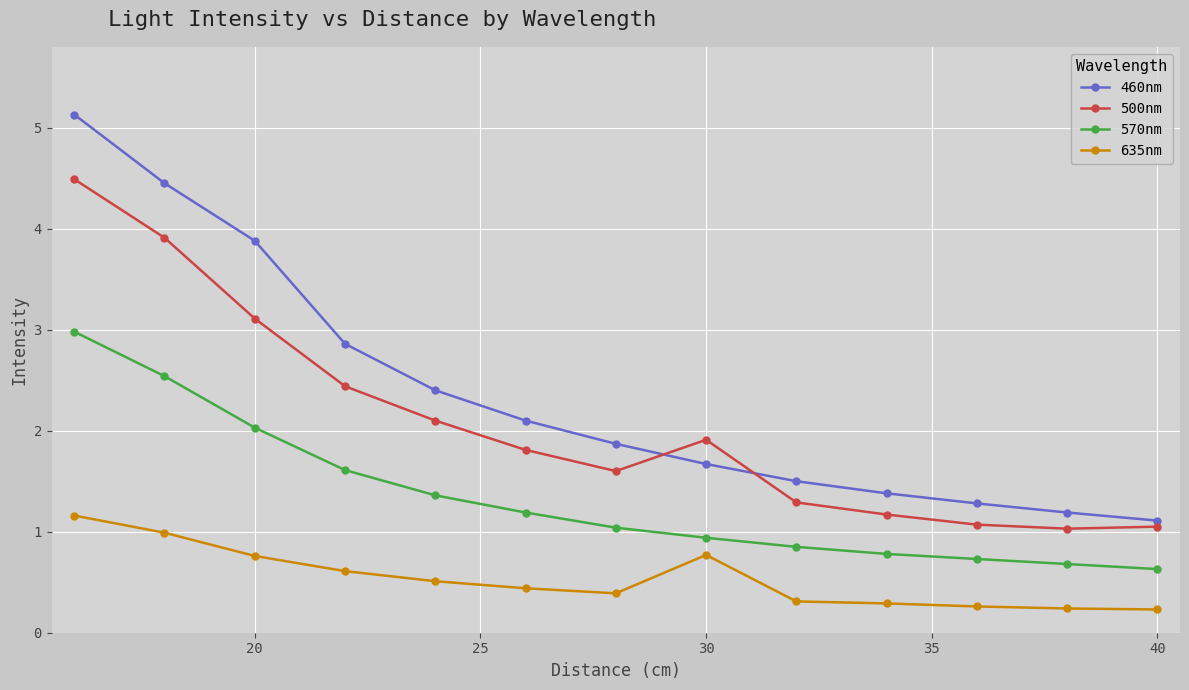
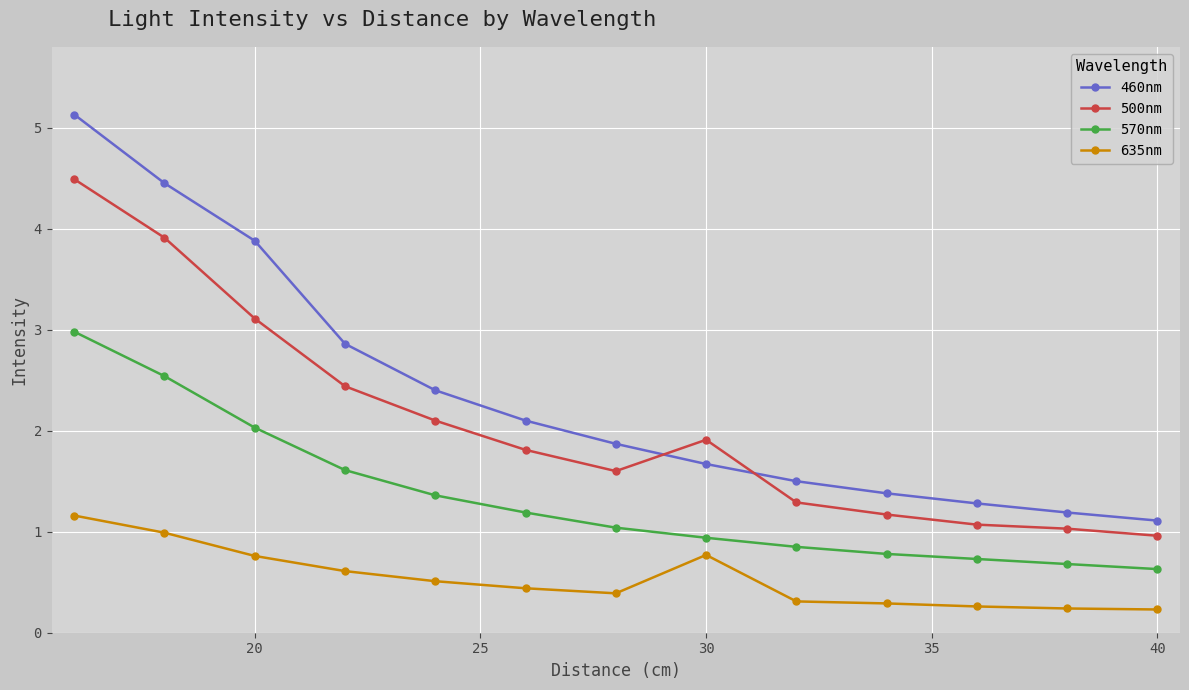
  {
    "460nm": {
      "20": 3.88,
      "30": 1.67,
      "40": 1.11
    },
    "500nm": {
      "20": 3.11,
      "30": 1.91,
-     "40": 1.05
+     "40": 0.96
    },
    "570nm": {
      "20": 2.03,
      "30": 0.94,
      "40": 0.63
    },
    "635nm": {
      "20": 0.76,
      "30": 0.77,
      "40": 0.23
    }
  }
